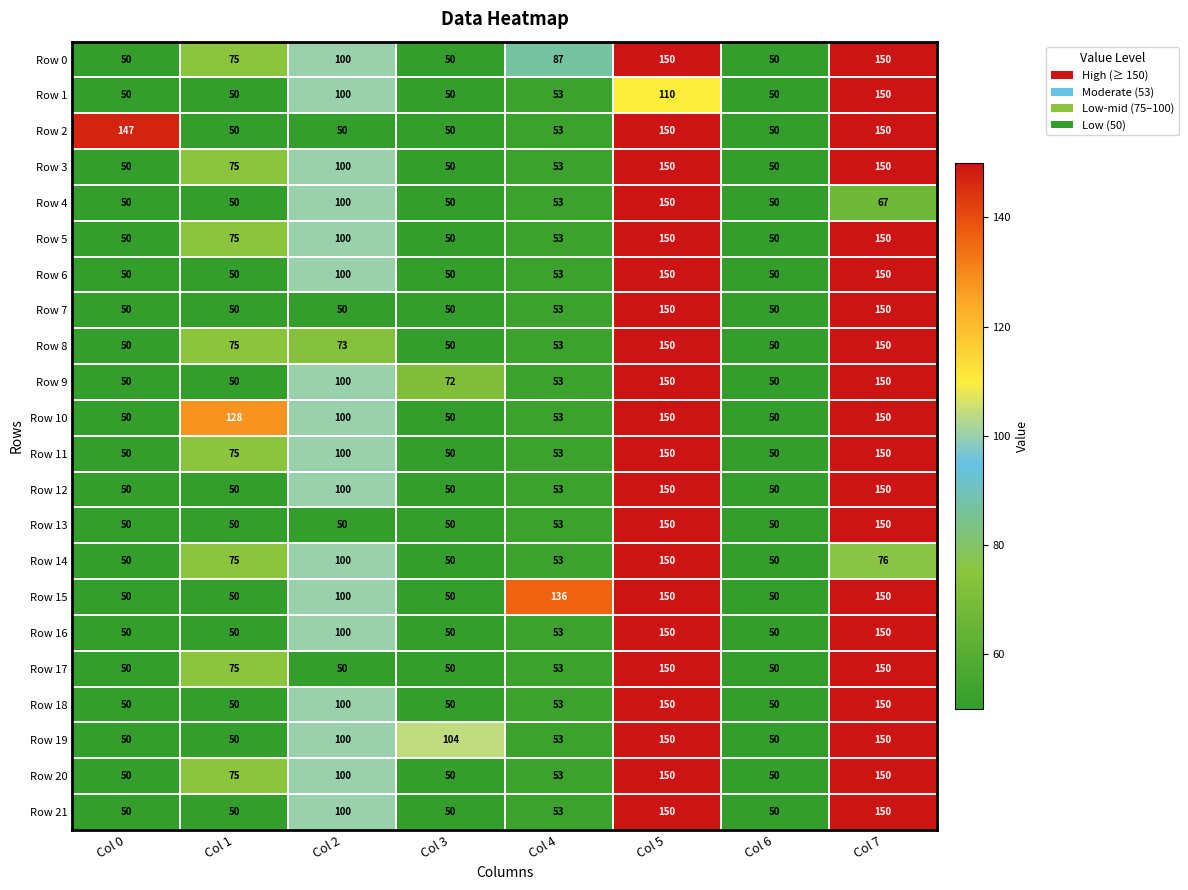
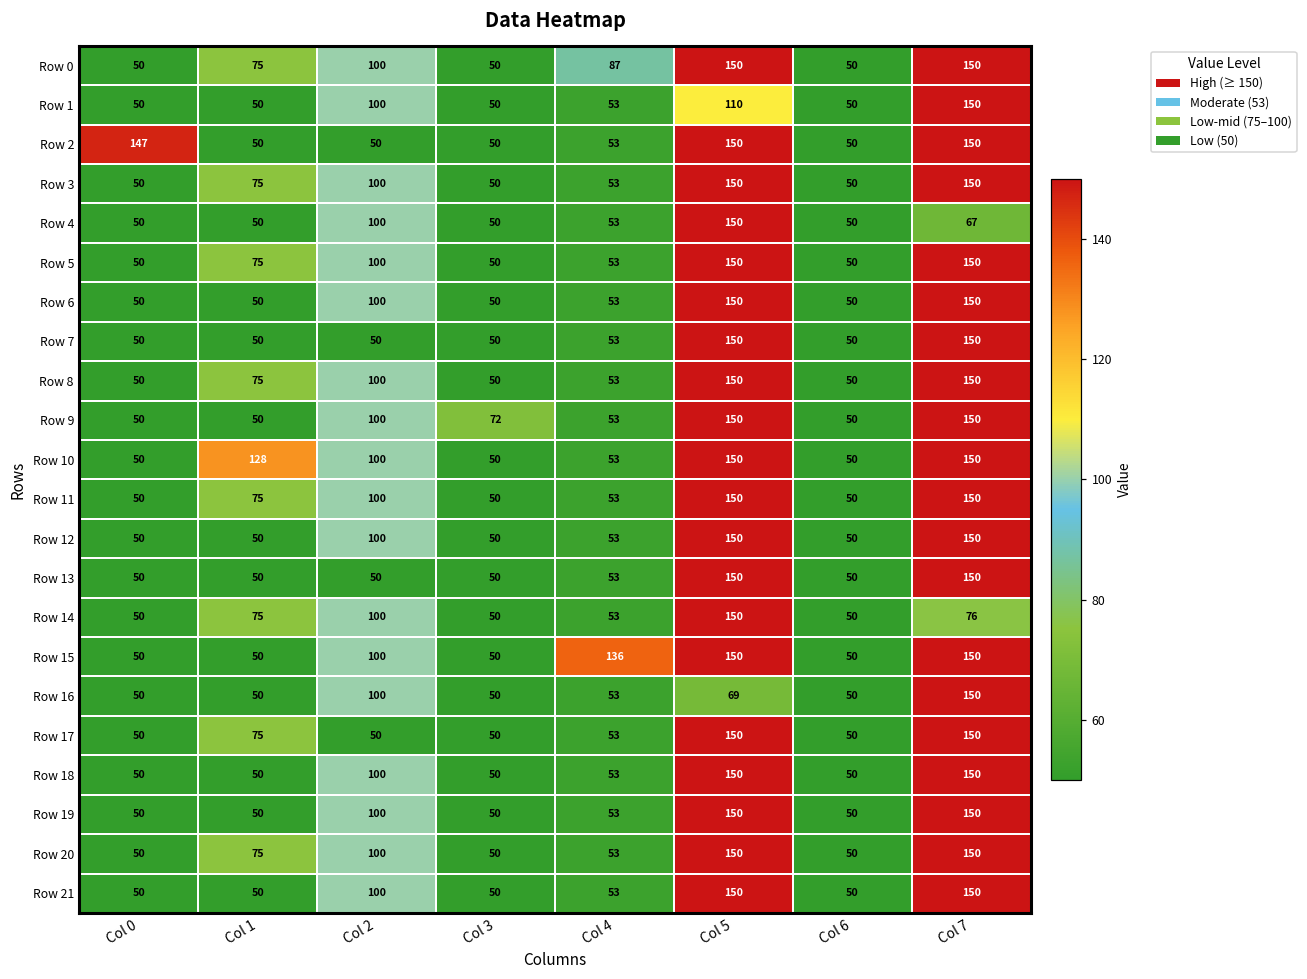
  {
    "Row 0": {
      "Col 0": 50,
      "Col 1": 75,
      "Col 2": 100,
      "Col 3": 50,
      "Col 4": 87,
      "Col 5": 150,
      "Col 6": 50,
      "Col 7": 150
    },
    "Row 1": {
      "Col 0": 50,
      "Col 1": 50,
      "Col 2": 100,
      "Col 3": 50,
      "Col 4": 53,
      "Col 5": 110,
      "Col 6": 50,
      "Col 7": 150
    },
    "Row 2": {
      "Col 0": 147,
      "Col 1": 50,
      "Col 2": 50,
      "Col 3": 50,
      "Col 4": 53,
      "Col 5": 150,
      "Col 6": 50,
      "Col 7": 150
    },
    "Row 3": {
      "Col 0": 50,
      "Col 1": 75,
      "Col 2": 100,
      "Col 3": 50,
      "Col 4": 53,
      "Col 5": 150,
      "Col 6": 50,
      "Col 7": 150
    },
    "Row 4": {
      "Col 0": 50,
      "Col 1": 50,
      "Col 2": 100,
      "Col 3": 50,
      "Col 4": 53,
      "Col 5": 150,
      "Col 6": 50,
      "Col 7": 67
    },
    "Row 5": {
      "Col 0": 50,
      "Col 1": 75,
      "Col 2": 100,
      "Col 3": 50,
      "Col 4": 53,
      "Col 5": 150,
      "Col 6": 50,
      "Col 7": 150
    },
    "Row 6": {
      "Col 0": 50,
      "Col 1": 50,
      "Col 2": 100,
      "Col 3": 50,
      "Col 4": 53,
      "Col 5": 150,
      "Col 6": 50,
      "Col 7": 150
    },
    "Row 7": {
      "Col 0": 50,
      "Col 1": 50,
      "Col 2": 50,
      "Col 3": 50,
      "Col 4": 53,
      "Col 5": 150,
      "Col 6": 50,
      "Col 7": 150
    },
    "Row 8": {
      "Col 0": 50,
      "Col 1": 75,
-     "Col 2": 73,
+     "Col 2": 100,
      "Col 3": 50,
      "Col 4": 53,
      "Col 5": 150,
      "Col 6": 50,
      "Col 7": 150
    },
    "Row 9": {
      "Col 0": 50,
      "Col 1": 50,
      "Col 2": 100,
      "Col 3": 72,
      "Col 4": 53,
      "Col 5": 150,
      "Col 6": 50,
      "Col 7": 150
    },
    "Row 10": {
      "Col 0": 50,
      "Col 1": 128,
      "Col 2": 100,
      "Col 3": 50,
      "Col 4": 53,
      "Col 5": 150,
      "Col 6": 50,
      "Col 7": 150
    },
    "Row 11": {
      "Col 0": 50,
      "Col 1": 75,
      "Col 2": 100,
      "Col 3": 50,
      "Col 4": 53,
      "Col 5": 150,
      "Col 6": 50,
      "Col 7": 150
    },
    "Row 12": {
      "Col 0": 50,
      "Col 1": 50,
      "Col 2": 100,
      "Col 3": 50,
      "Col 4": 53,
      "Col 5": 150,
      "Col 6": 50,
      "Col 7": 150
    },
    "Row 13": {
      "Col 0": 50,
      "Col 1": 50,
      "Col 2": 50,
      "Col 3": 50,
      "Col 4": 53,
      "Col 5": 150,
      "Col 6": 50,
      "Col 7": 150
    },
    "Row 14": {
      "Col 0": 50,
      "Col 1": 75,
      "Col 2": 100,
      "Col 3": 50,
      "Col 4": 53,
      "Col 5": 150,
      "Col 6": 50,
      "Col 7": 76
    },
    "Row 15": {
      "Col 0": 50,
      "Col 1": 50,
      "Col 2": 100,
      "Col 3": 50,
      "Col 4": 136,
      "Col 5": 150,
      "Col 6": 50,
      "Col 7": 150
    },
    "Row 16": {
      "Col 0": 50,
      "Col 1": 50,
      "Col 2": 100,
      "Col 3": 50,
      "Col 4": 53,
-     "Col 5": 150,
+     "Col 5": 69,
      "Col 6": 50,
      "Col 7": 150
    },
    "Row 17": {
      "Col 0": 50,
      "Col 1": 75,
      "Col 2": 50,
      "Col 3": 50,
      "Col 4": 53,
      "Col 5": 150,
      "Col 6": 50,
      "Col 7": 150
    },
    "Row 18": {
      "Col 0": 50,
      "Col 1": 50,
      "Col 2": 100,
      "Col 3": 50,
      "Col 4": 53,
      "Col 5": 150,
      "Col 6": 50,
      "Col 7": 150
    },
    "Row 19": {
      "Col 0": 50,
      "Col 1": 50,
      "Col 2": 100,
-     "Col 3": 104,
+     "Col 3": 50,
      "Col 4": 53,
      "Col 5": 150,
      "Col 6": 50,
      "Col 7": 150
    },
    "Row 20": {
      "Col 0": 50,
      "Col 1": 75,
      "Col 2": 100,
      "Col 3": 50,
      "Col 4": 53,
      "Col 5": 150,
      "Col 6": 50,
      "Col 7": 150
    },
    "Row 21": {
      "Col 0": 50,
      "Col 1": 50,
      "Col 2": 100,
      "Col 3": 50,
      "Col 4": 53,
      "Col 5": 150,
      "Col 6": 50,
      "Col 7": 150
    }
  }
